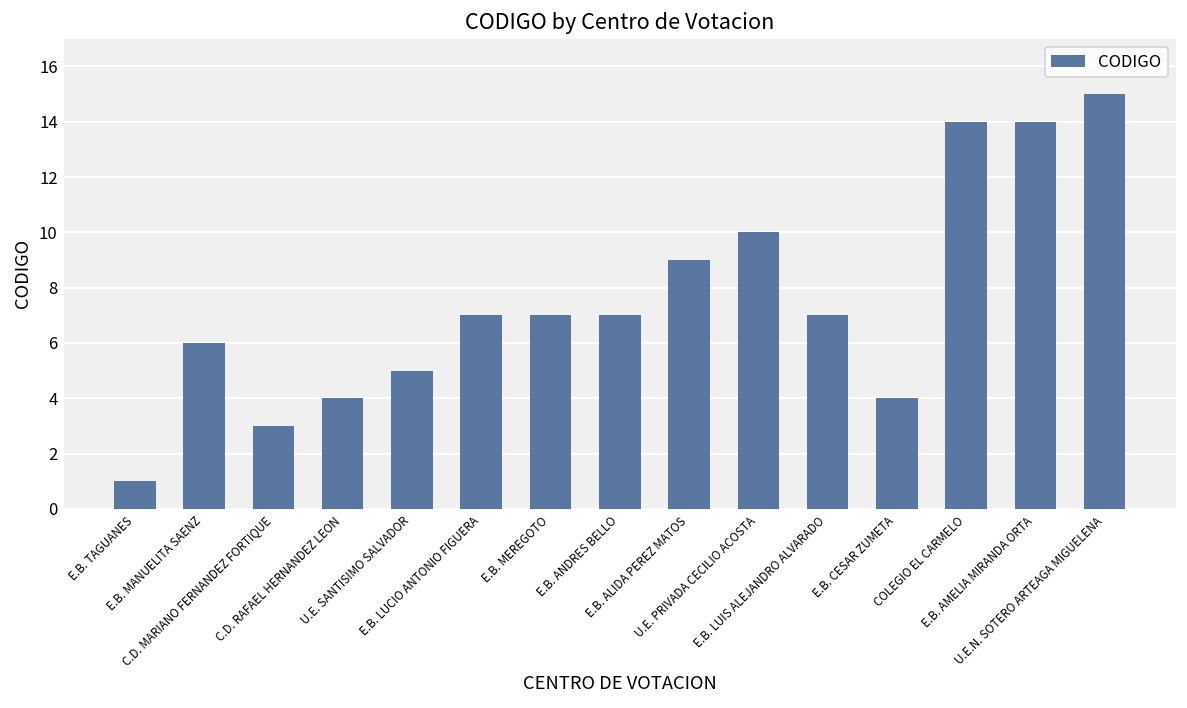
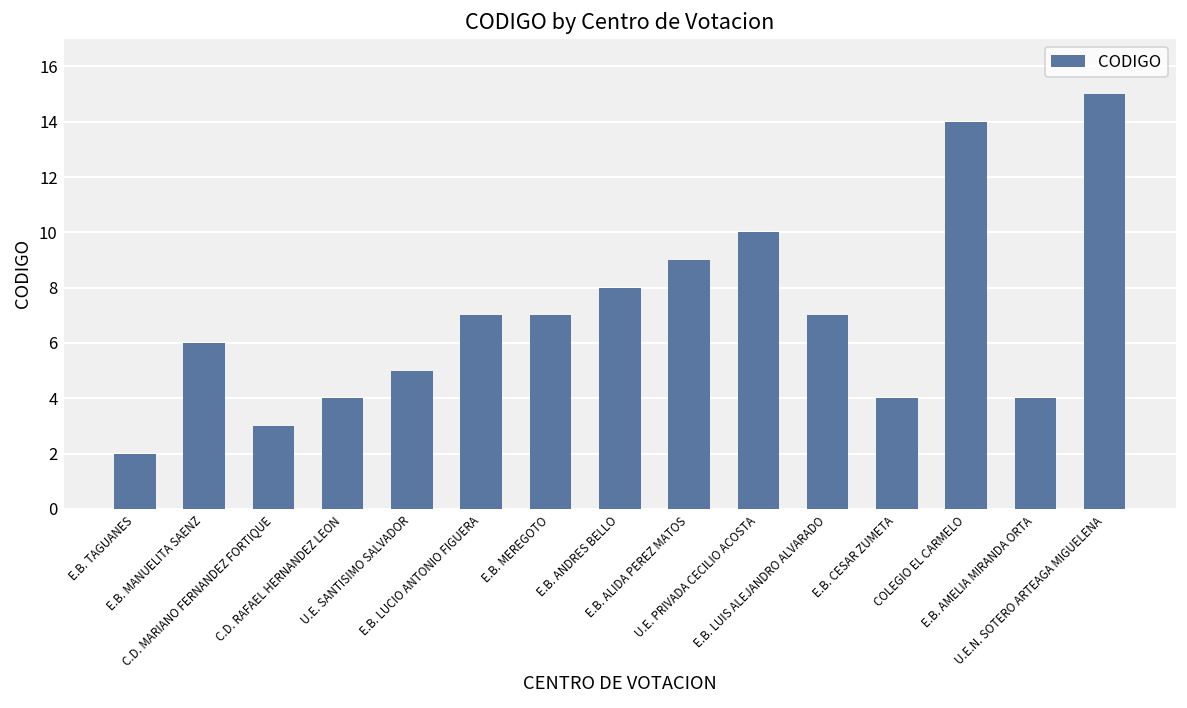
  {
-   "E.B. TAGUANES": 1,
+   "E.B. TAGUANES": 2,
    "E.B. MANUELITA SAENZ": 6,
    "C.D. MARIANO FERNANDEZ FORTIQUE": 3,
    "C.D. RAFAEL HERNANDEZ LEON": 4,
    "U.E. SANTISIMO SALVADOR": 5,
    "E.B. LUCIO ANTONIO FIGUERA": 7,
    "E.B. MEREGOTO": 7,
-   "E.B. ANDRES BELLO": 7,
+   "E.B. ANDRES BELLO": 8,
    "E.B. ALIDA PEREZ MATOS": 9,
    "U.E. PRIVADA CECILIO ACOSTA": 10,
    "E.B. LUIS ALEJANDRO ALVARADO": 7,
    "E.B. CESAR ZUMETA": 4,
    "COLEGIO EL CARMELO": 14,
-   "E.B. AMELIA MIRANDA ORTA": 14,
+   "E.B. AMELIA MIRANDA ORTA": 4,
    "U.E.N. SOTERO ARTEAGA MIGUELENA": 15
  }
